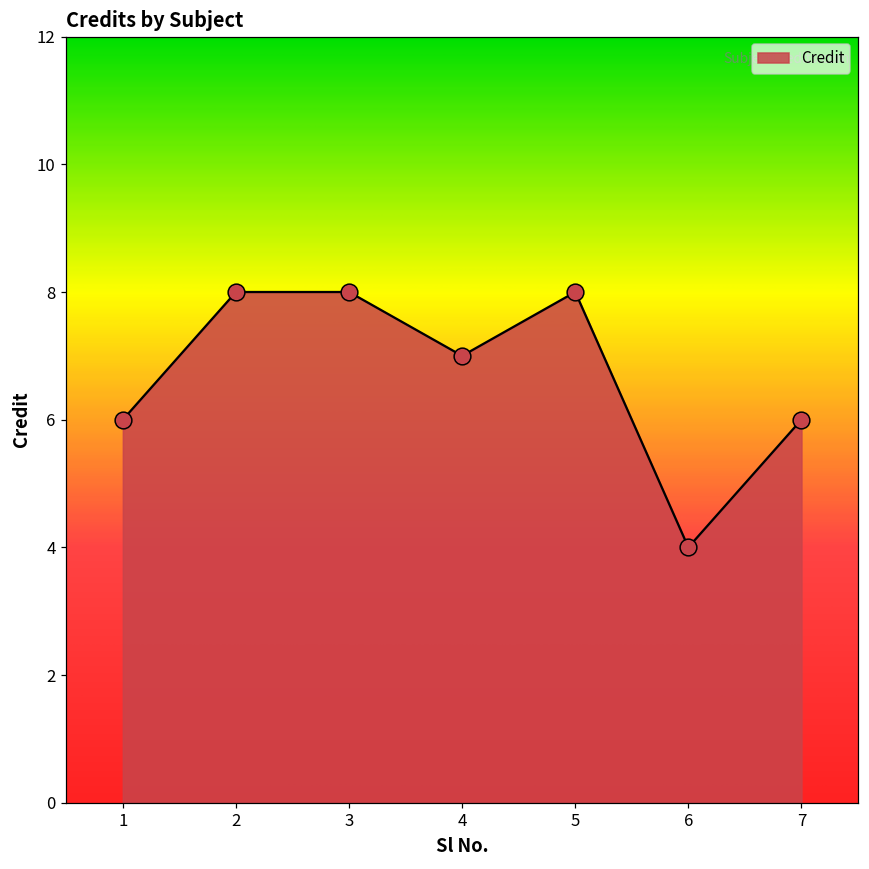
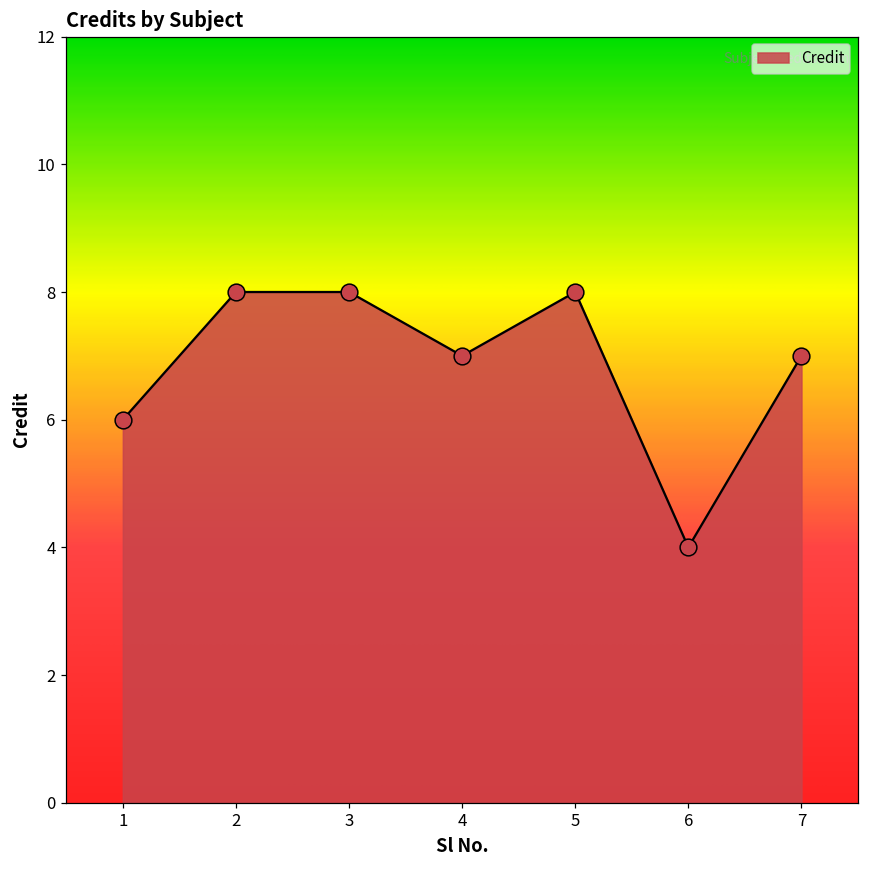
  {
    "1": 6,
    "2": 8,
    "3": 8,
    "4": 7,
    "5": 8,
    "6": 4,
-   "7": 6
+   "7": 7
  }
